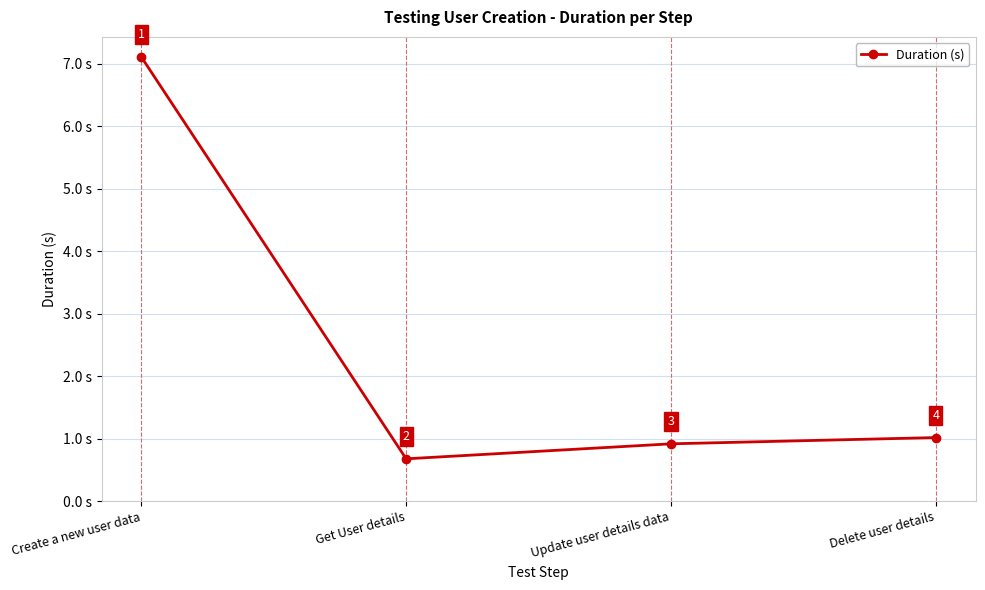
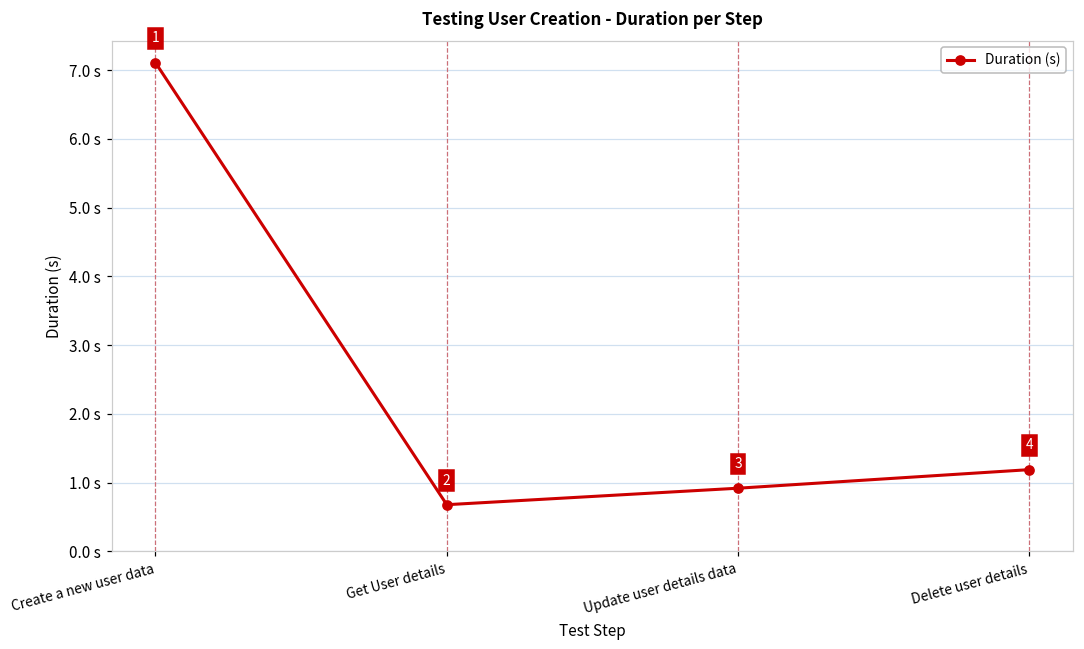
  {
-   "Delete user details": "1.0 s"
+   "Delete user details": "1.2 s"
  }
